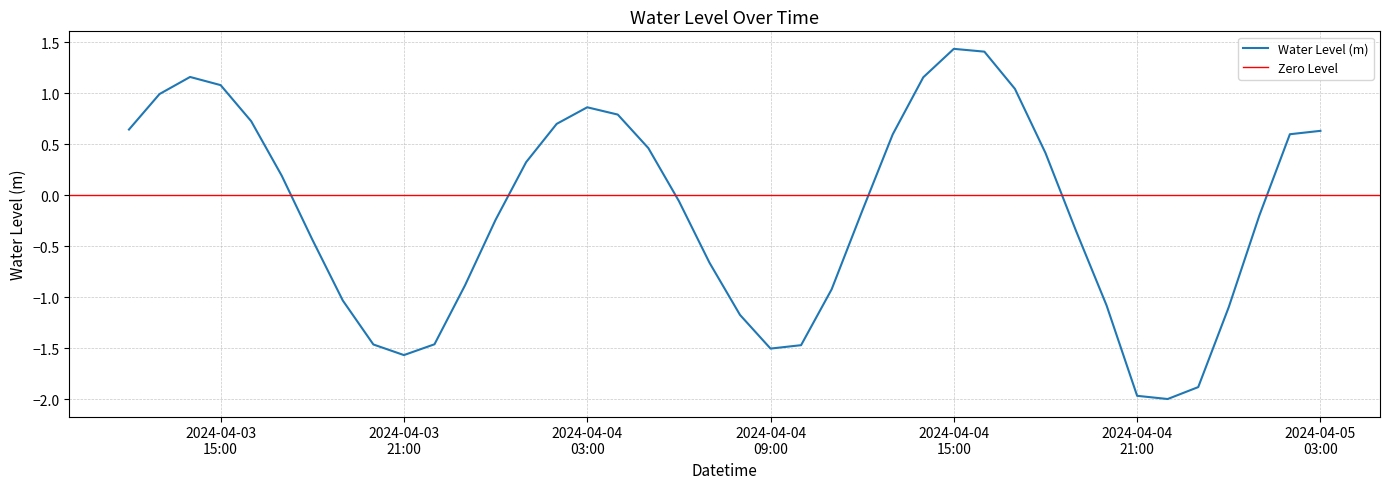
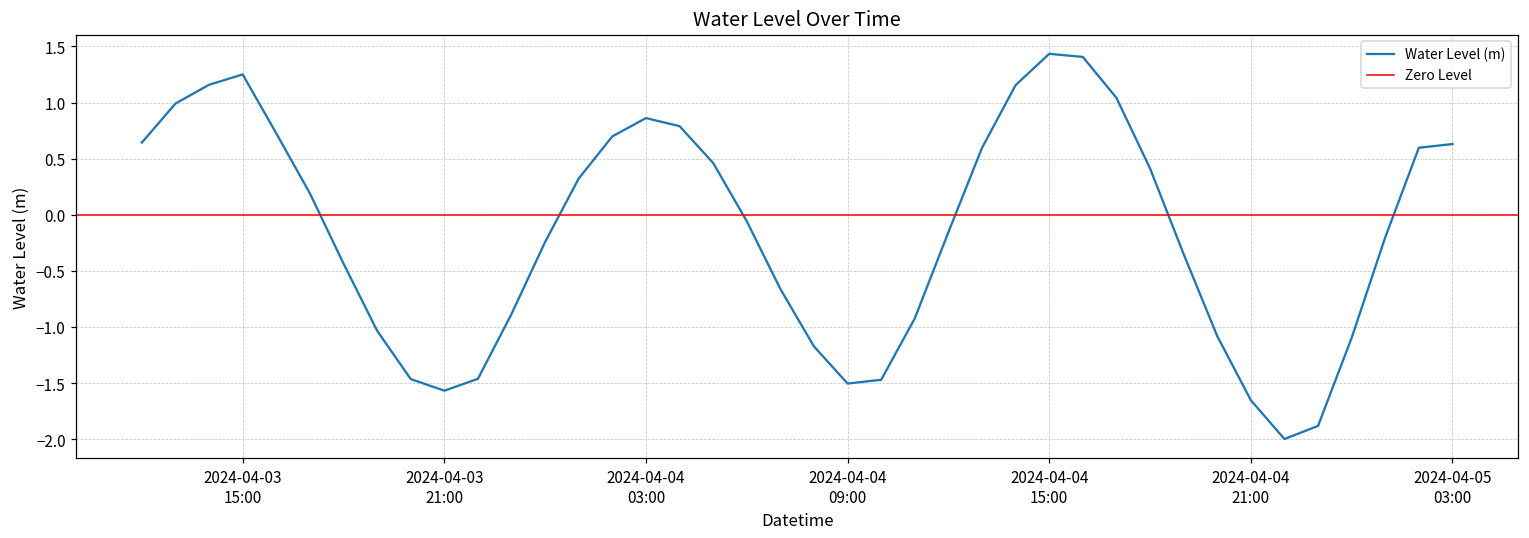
  {
-   "2024-04-03 15:00": 1.08,
+   "2024-04-03 15:00": 1.25,
    "2024-04-03 21:00": -1.57,
    "2024-04-04 03:00": 0.86,
    "2024-04-04 09:00": -1.50,
    "2024-04-04 15:00": 1.43,
-   "2024-04-04 21:00": -1.97,
+   "2024-04-04 21:00": -1.65,
    "2024-04-05 03:00": 0.63
  }
